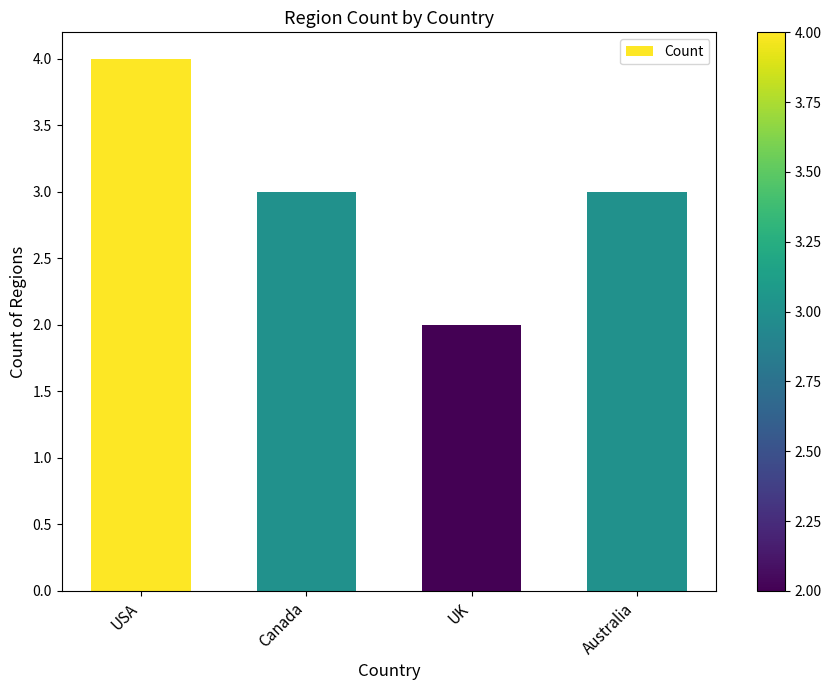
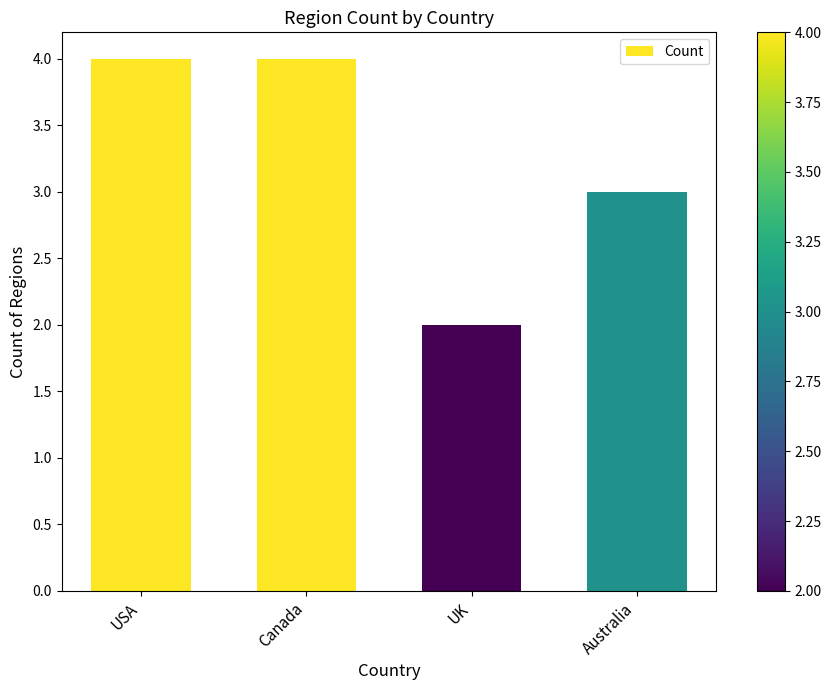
  {
    "USA": 4,
-   "Canada": 3,
+   "Canada": 4,
    "UK": 2,
    "Australia": 3
  }
